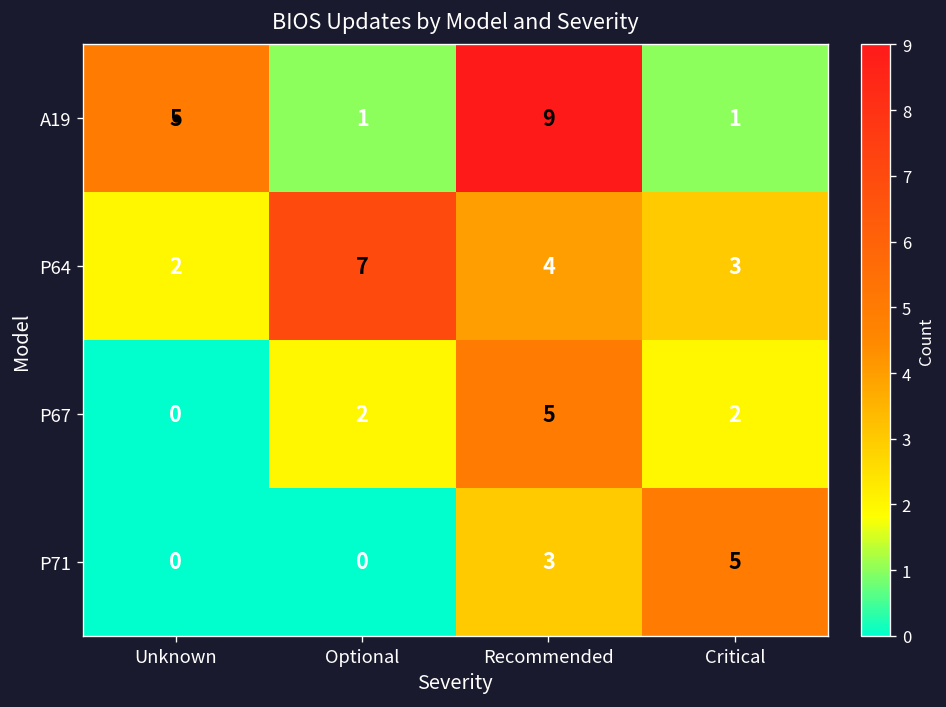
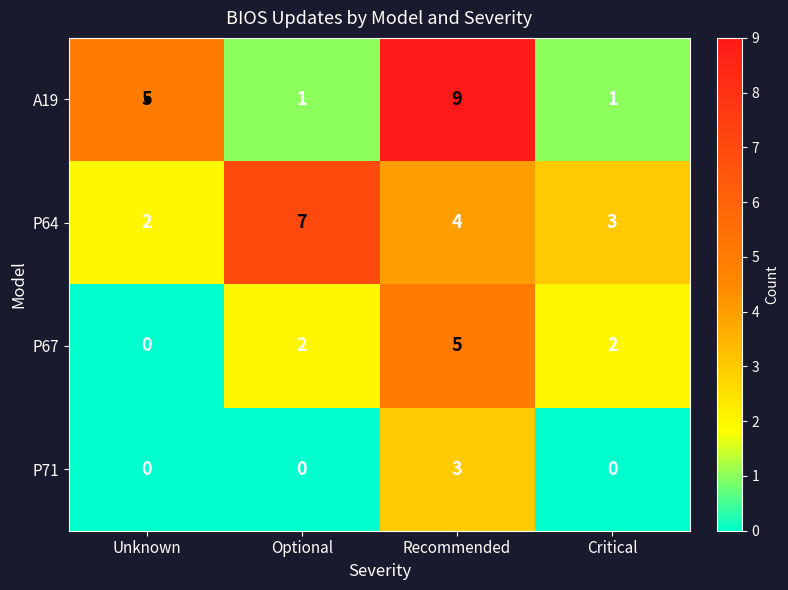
  {
    "A19": {
      "Optional": 1,
      "Recommended": 9,
      "Critical": 1
    },
    "P64": {
      "Unknown": 2,
      "Optional": 7,
      "Recommended": 4,
      "Critical": 3
    },
    "P67": {
      "Unknown": 0,
      "Optional": 2,
      "Recommended": 5,
      "Critical": 2
    },
    "P71": {
      "Unknown": 0,
      "Optional": 0,
      "Recommended": 3,
-     "Critical": 5
+     "Critical": 0
    }
  }
